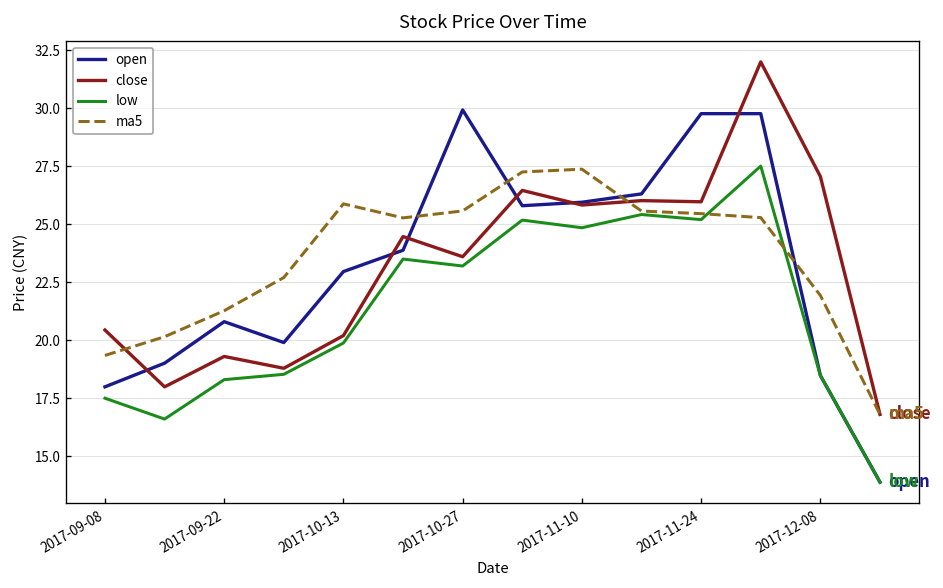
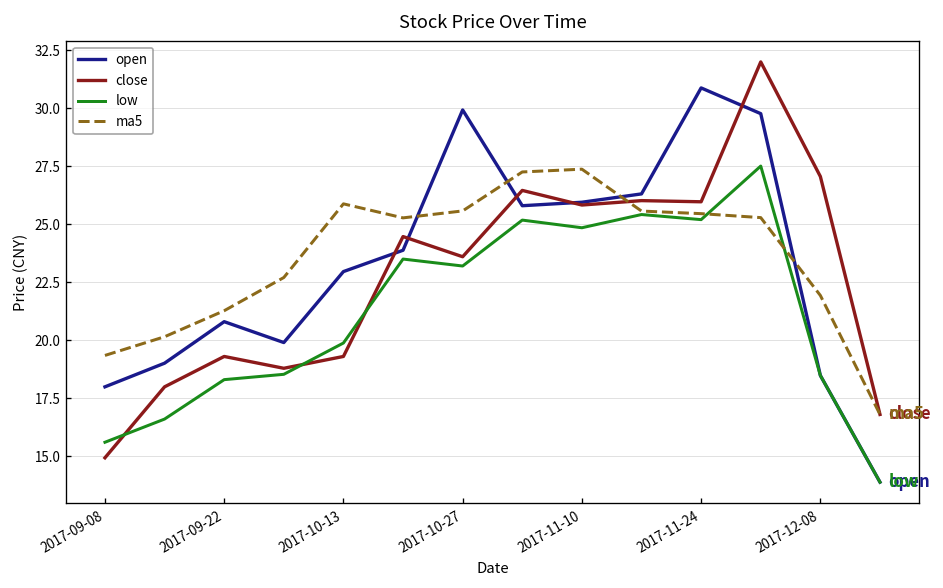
  {
    "open": {
      "2017-09-08": 18.0,
      "2017-09-22": 20.8,
      "2017-10-13": 23.0,
      "2017-10-27": 29.9,
-     "2017-11-24": 29.8
+     "2017-11-24": 30.9
    },
    "close": {
-     "2017-09-08": 20.4,
+     "2017-09-08": 14.9,
      "2017-09-22": 19.3,
-     "2017-10-13": 20.2,
+     "2017-10-13": 19.3,
      "2017-10-27": 23.6,
      "2017-11-24": 26.0,
      "2017-12-08": 27.1
    },
    "low": {
-     "2017-09-08": 17.5,
+     "2017-09-08": 15.6,
      "2017-09-22": 18.3,
      "2017-10-13": 19.9,
      "2017-10-27": 23.2,
      "2017-11-10": 24.9,
      "2017-11-24": 25.2
    },
    "ma5": {
      "2017-09-08": 19.3,
      "2017-09-22": 21.3,
      "2017-10-13": 25.9,
      "2017-10-27": 25.6,
      "2017-11-10": 27.4,
      "2017-11-24": 25.5,
      "2017-12-08": 21.9
    }
  }
